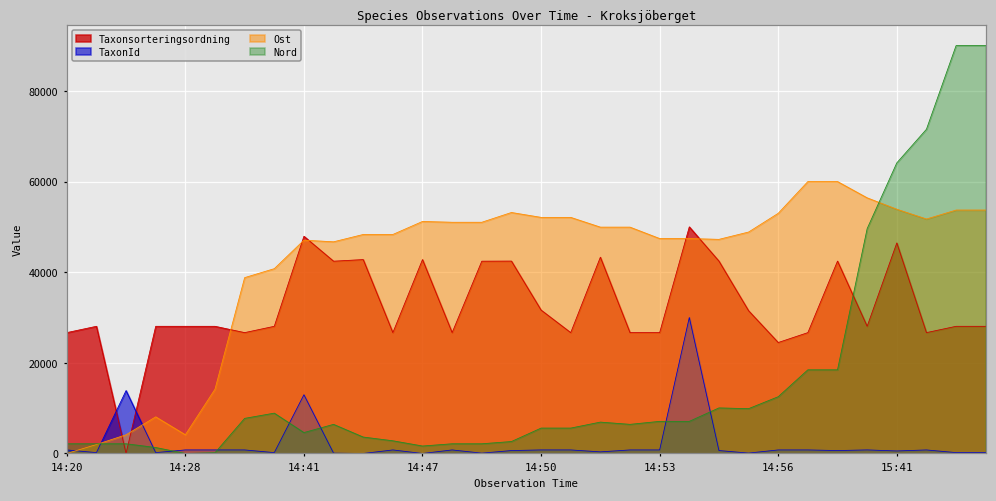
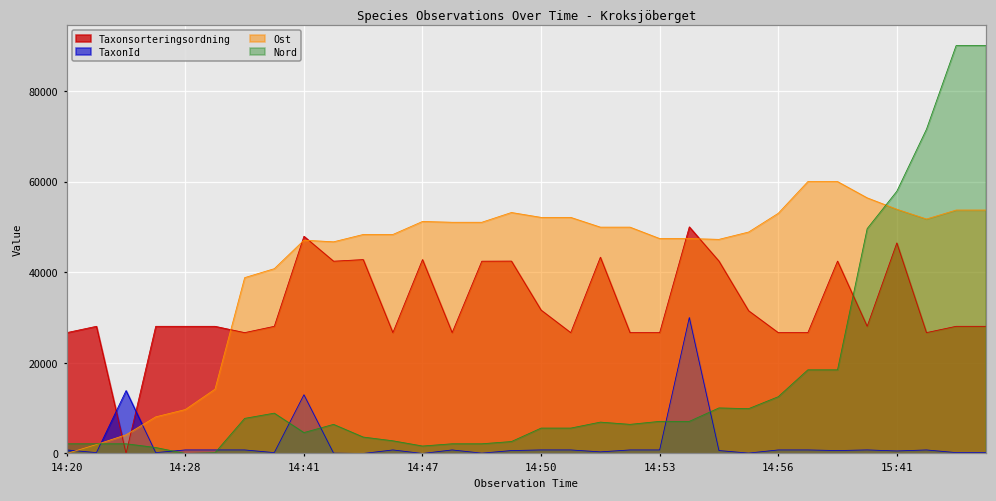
  {
    "Taxonsorteringsordning": {
      "14:20": 27000,
      "14:28": 28000,
      "14:41": 48000,
-     "14:56": 24000,
+     "14:56": 27000,
      "15:41": 46000
    },
    "TaxonId": {
      "14:20": 1000,
      "14:28": 1000,
      "14:41": 13000,
      "14:56": 1000,
      "15:41": 1000
    },
    "Ost": {
      "14:20": 0,
-     "14:28": 4000,
+     "14:28": 10000,
      "14:41": 47000,
      "14:56": 53000,
      "15:41": 54000
    },
    "Nord": {
      "14:20": 2000,
      "14:28": 0,
      "14:41": 5000,
      "14:56": 13000,
-     "15:41": 64000
+     "15:41": 58000
    }
  }
